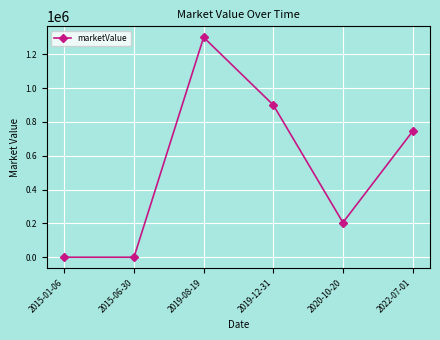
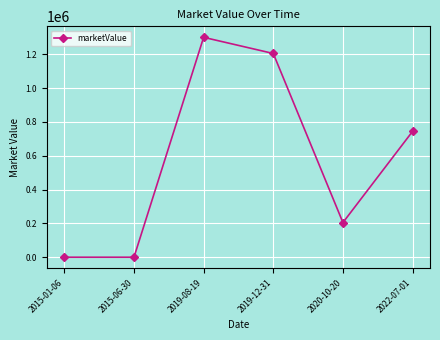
  {
    "2015-01-06": 0,
    "2015-06-30": 0,
    "2019-08-19": 1300000,
-   "2019-12-31": 900000,
+   "2019-12-31": 1200000,
    "2020-10-20": 200000,
    "2022-07-01": 740000
  }
